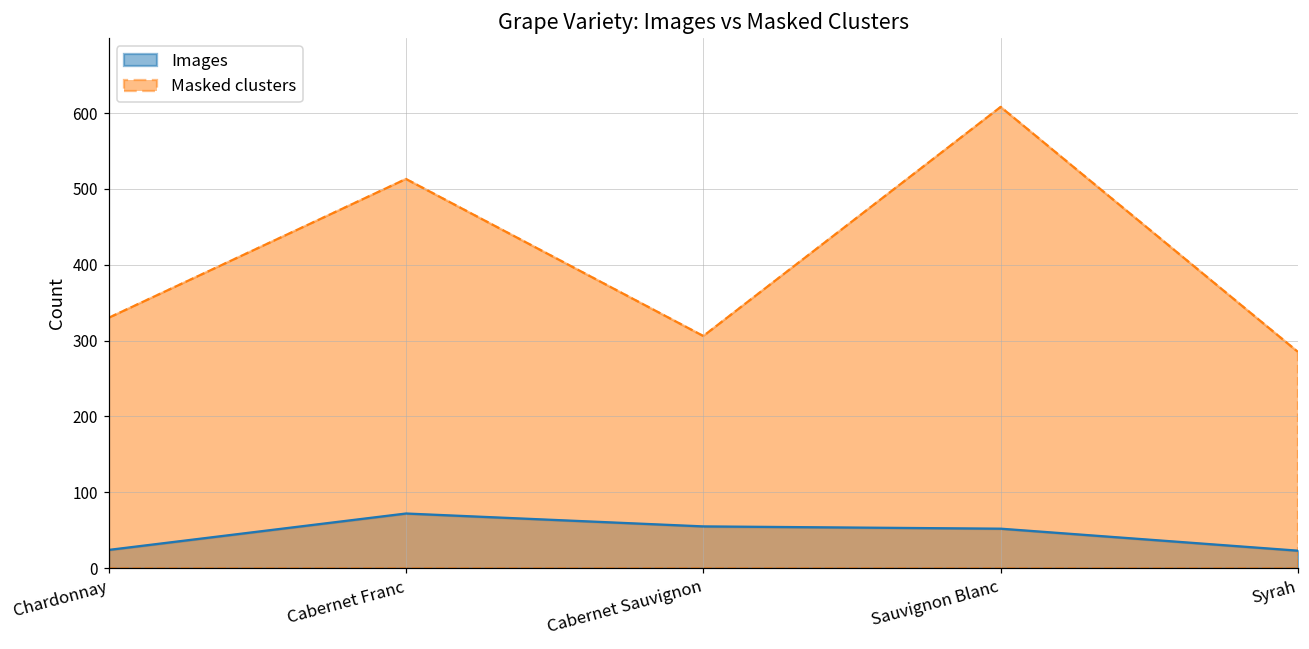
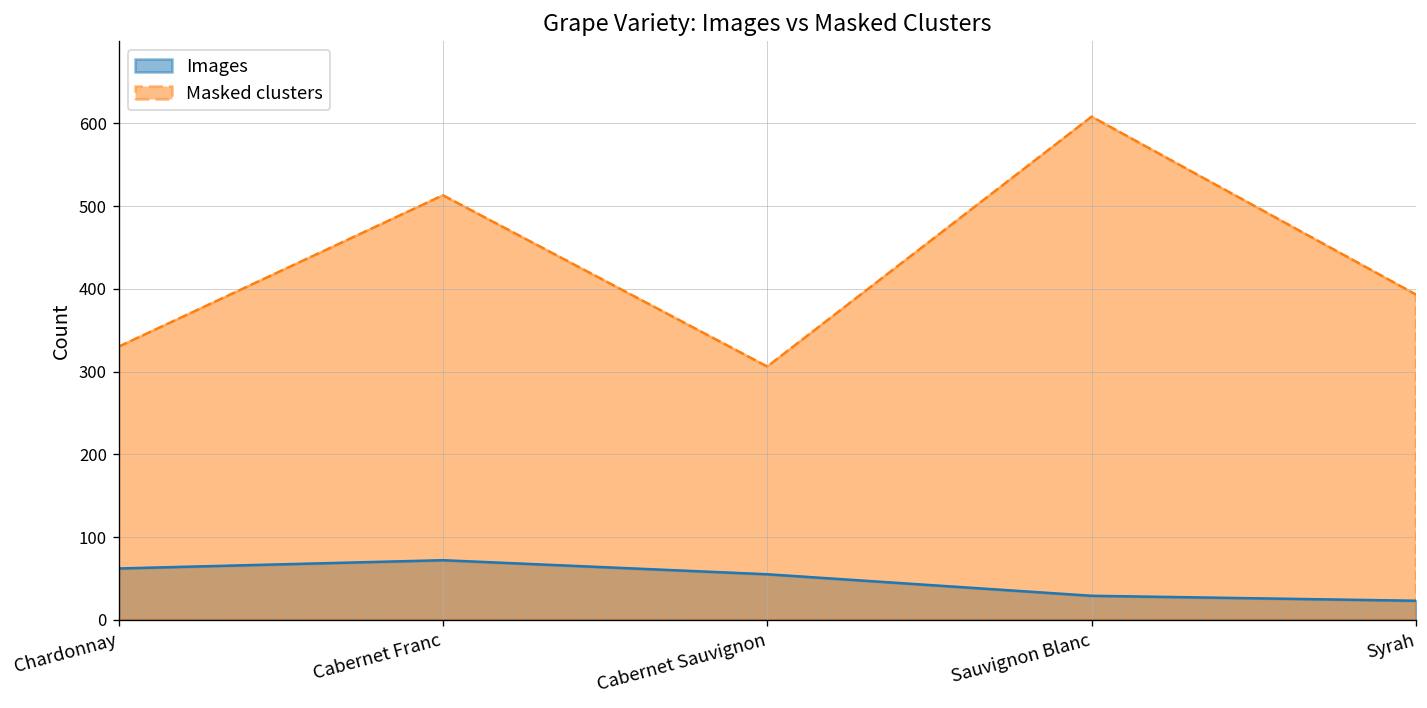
  {
    "Images": {
-     "Chardonnay": 20,
+     "Chardonnay": 60,
      "Cabernet Franc": 70,
      "Cabernet Sauvignon": 60,
-     "Sauvignon Blanc": 50,
+     "Sauvignon Blanc": 30,
      "Syrah": 20
    },
    "Masked clusters": {
      "Chardonnay": 330,
      "Cabernet Franc": 510,
      "Cabernet Sauvignon": 310,
      "Sauvignon Blanc": 610,
-     "Syrah": 290
+     "Syrah": 390
    }
  }
